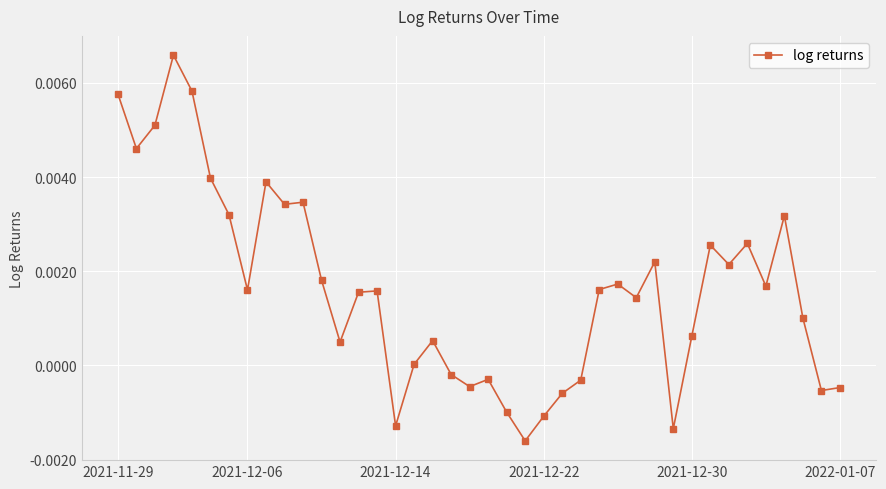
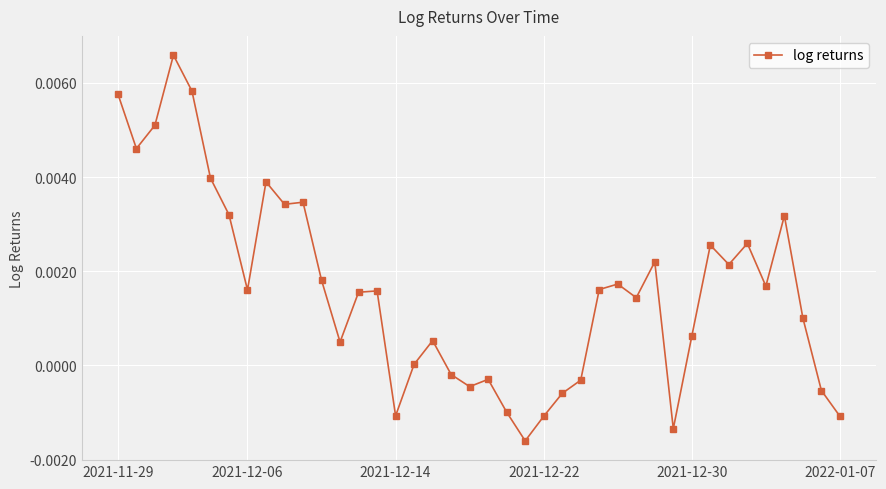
  {
    "2021-11-29": 0.0058,
    "2021-12-06": 0.0016,
-   "2021-12-14": -0.0013,
+   "2021-12-14": -0.0011,
    "2021-12-22": -0.0011,
    "2021-12-30": 0.0006,
-   "2022-01-07": -0.0005
+   "2022-01-07": -0.0011
  }
